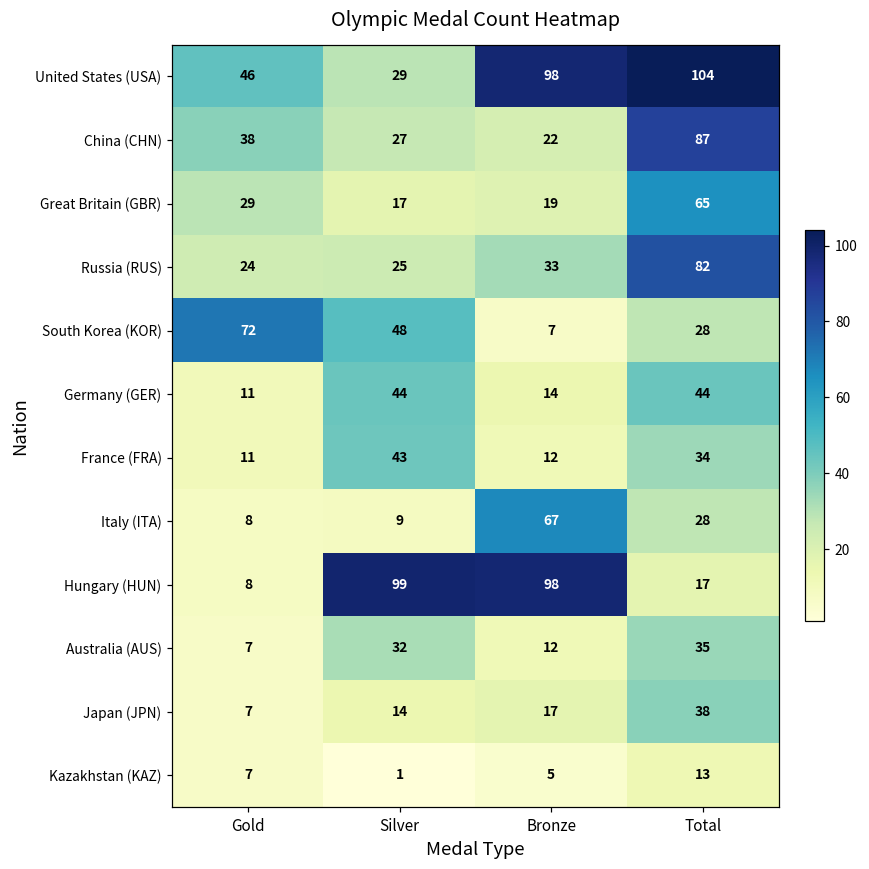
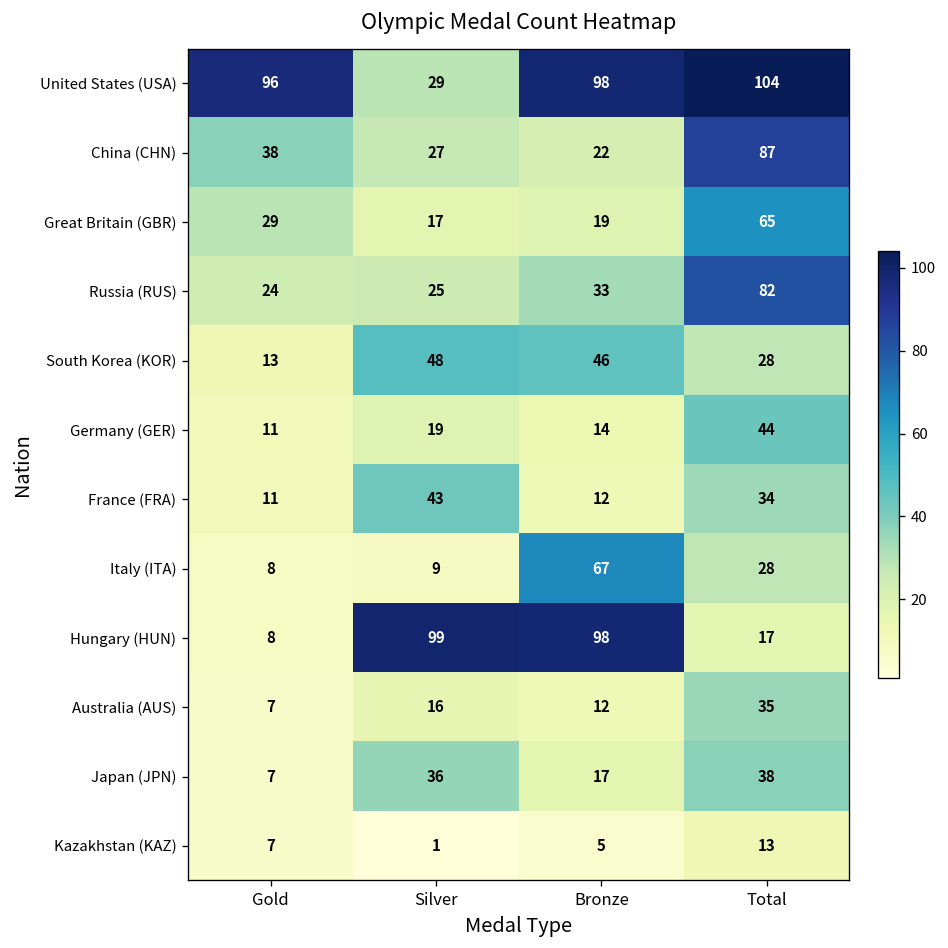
  {
    "United States (USA)": {
-     "Gold": 46,
+     "Gold": 96,
      "Silver": 29,
      "Bronze": 98,
      "Total": 104
    },
    "China (CHN)": {
      "Gold": 38,
      "Silver": 27,
      "Bronze": 22,
      "Total": 87
    },
    "Great Britain (GBR)": {
      "Gold": 29,
      "Silver": 17,
      "Bronze": 19,
      "Total": 65
    },
    "Russia (RUS)": {
      "Gold": 24,
      "Silver": 25,
      "Bronze": 33,
      "Total": 82
    },
    "South Korea (KOR)": {
-     "Gold": 72,
+     "Gold": 13,
      "Silver": 48,
-     "Bronze": 7,
+     "Bronze": 46,
      "Total": 28
    },
    "Germany (GER)": {
      "Gold": 11,
-     "Silver": 44,
+     "Silver": 19,
      "Bronze": 14,
      "Total": 44
    },
    "France (FRA)": {
      "Gold": 11,
      "Silver": 43,
      "Bronze": 12,
      "Total": 34
    },
    "Italy (ITA)": {
      "Gold": 8,
      "Silver": 9,
      "Bronze": 67,
      "Total": 28
    },
    "Hungary (HUN)": {
      "Gold": 8,
      "Silver": 99,
      "Bronze": 98,
      "Total": 17
    },
    "Australia (AUS)": {
      "Gold": 7,
-     "Silver": 32,
+     "Silver": 16,
      "Bronze": 12,
      "Total": 35
    },
    "Japan (JPN)": {
      "Gold": 7,
-     "Silver": 14,
+     "Silver": 36,
      "Bronze": 17,
      "Total": 38
    },
    "Kazakhstan (KAZ)": {
      "Gold": 7,
      "Silver": 1,
      "Bronze": 5,
      "Total": 13
    }
  }
